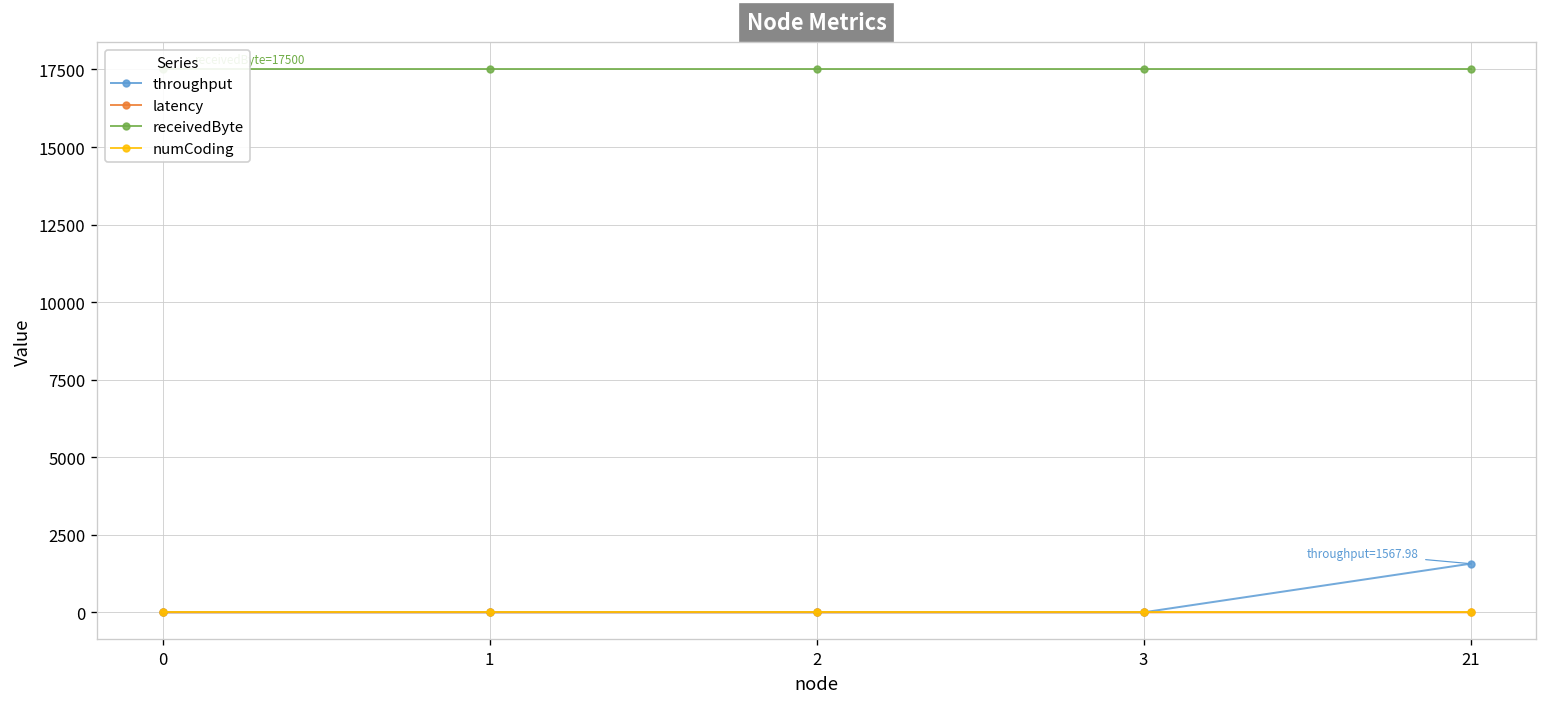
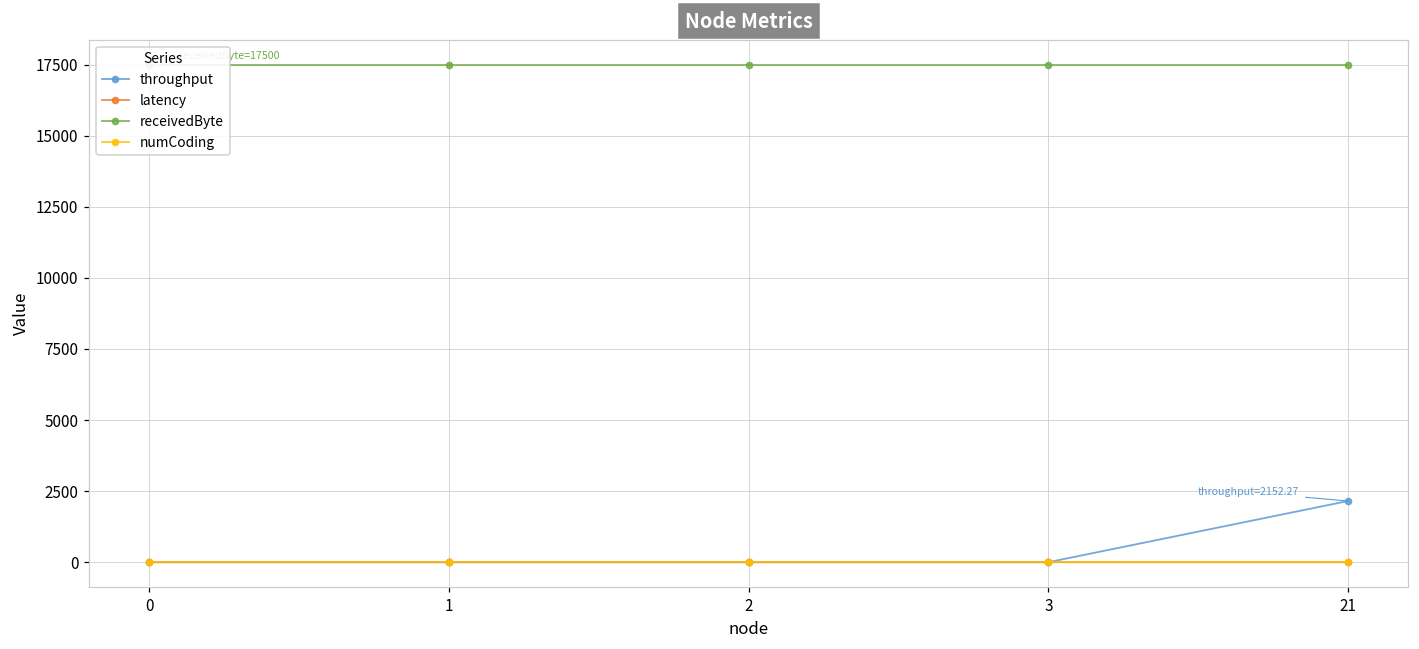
  {
    "throughput": {
-     "21": 1567.98
+     "21": 2152.27
    },
    "numCoding": {
      "21": 0
    },
    "receivedByte": {
      "1": 17500,
      "2": 17500,
      "3": 17500,
      "21": 17500
    }
  }
